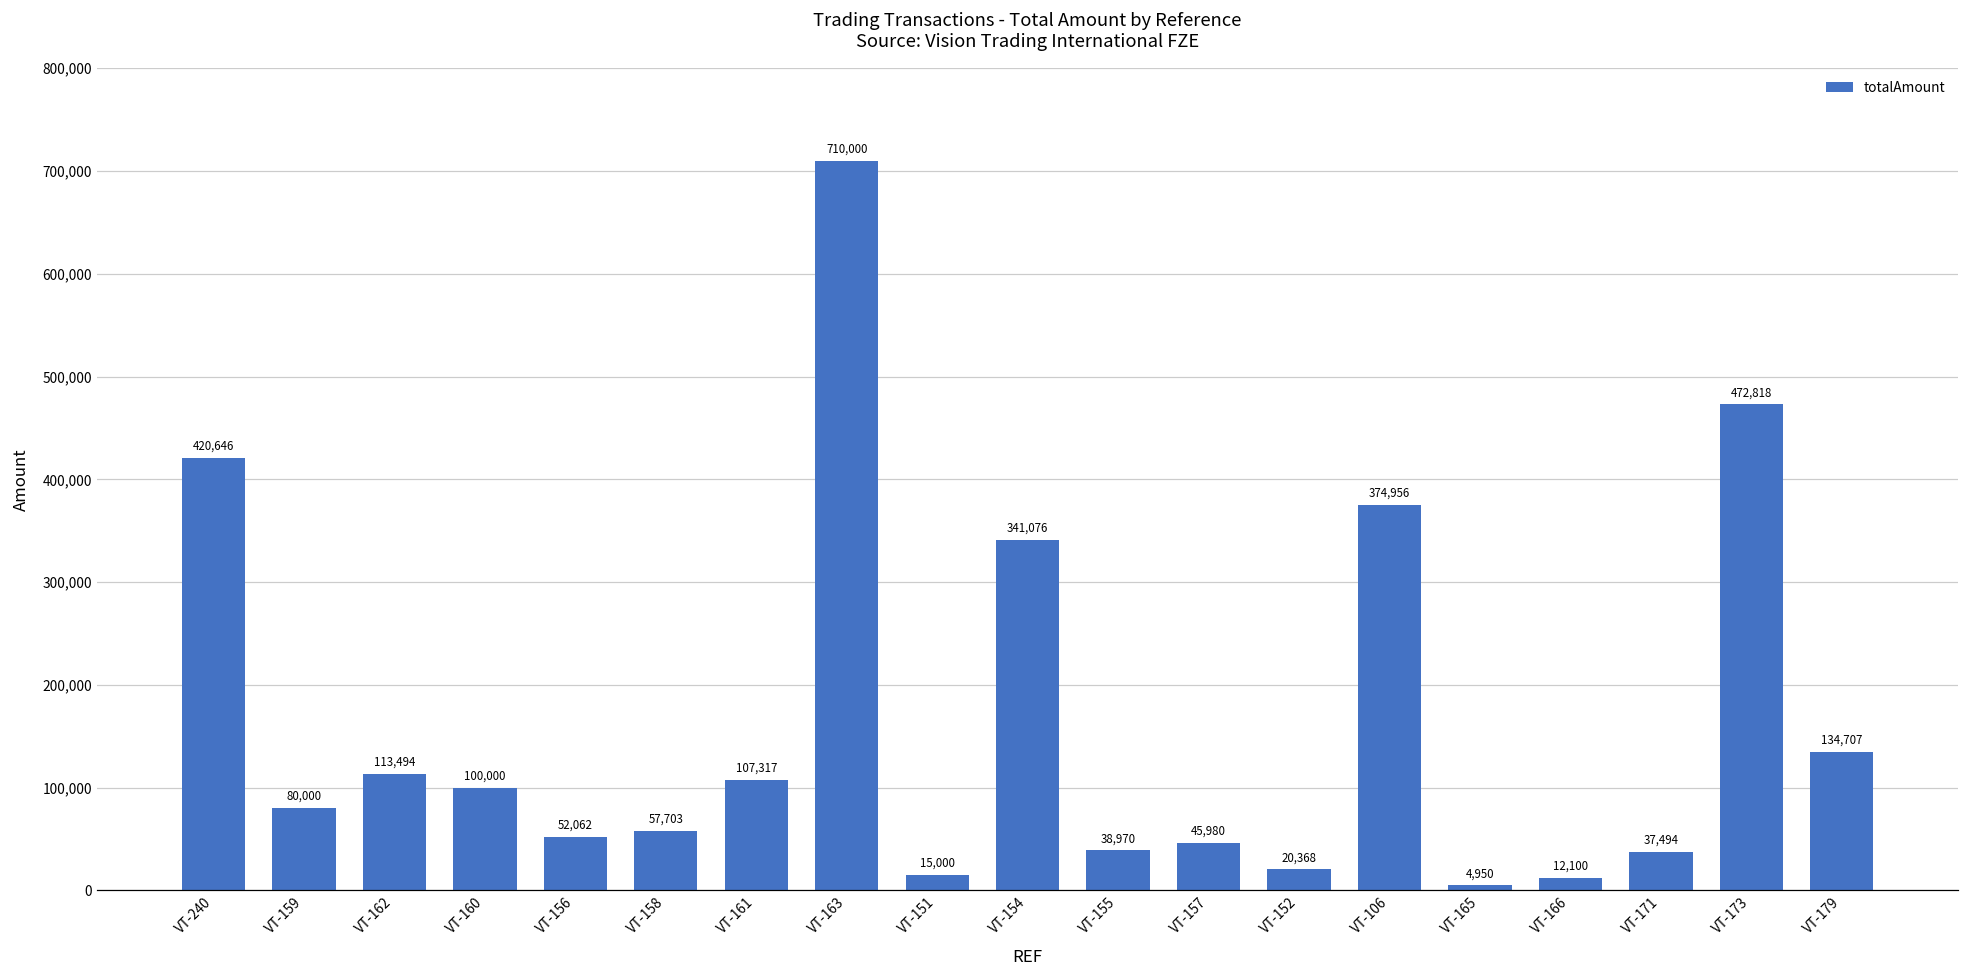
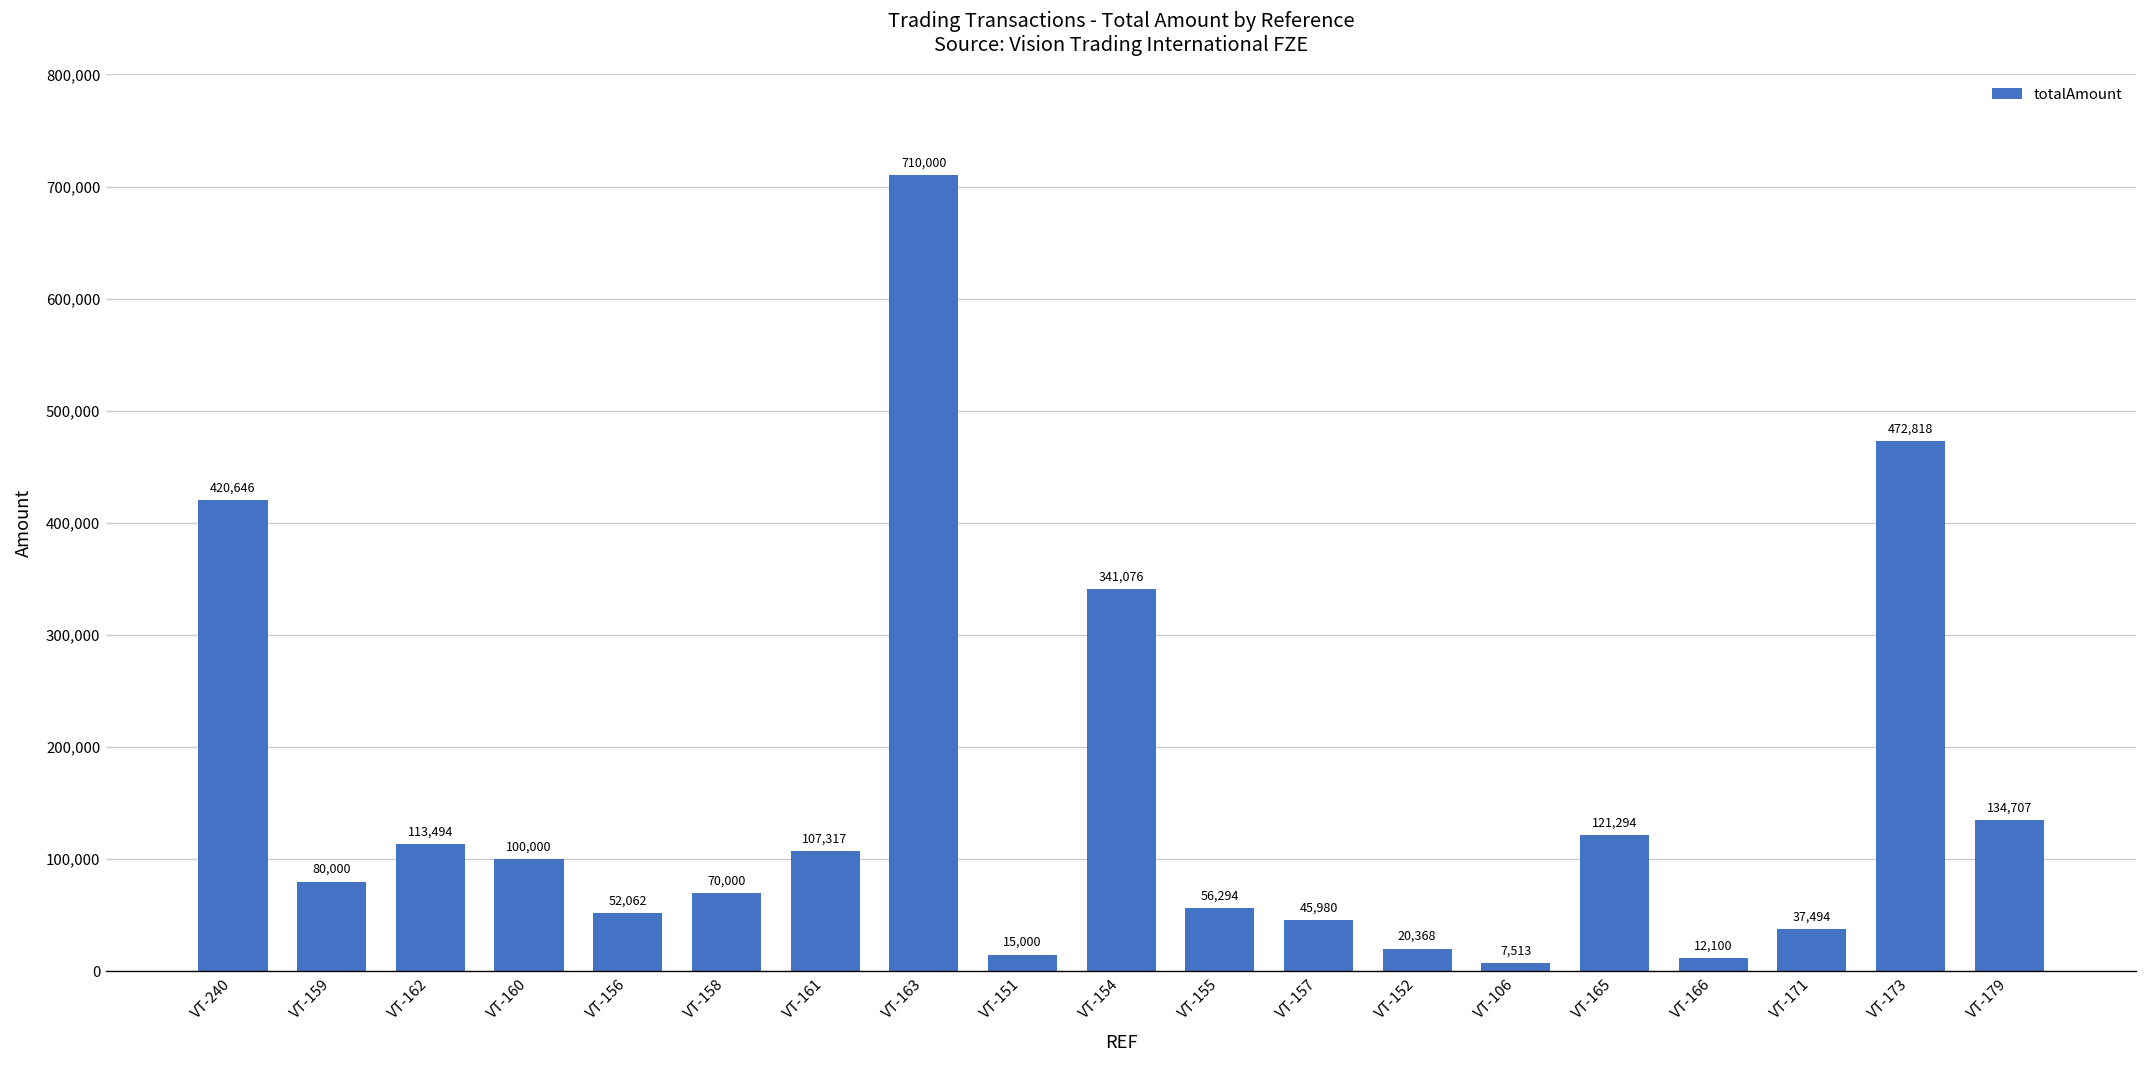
  {
    "VT-240": "420,646",
    "VT-159": "80,000",
    "VT-162": "113,494",
    "VT-160": "100,000",
    "VT-156": "52,062",
-   "VT-158": "57,703",
+   "VT-158": "70,000",
    "VT-161": "107,317",
    "VT-163": "710,000",
    "VT-151": "15,000",
    "VT-154": "341,076",
-   "VT-155": "38,970",
+   "VT-155": "56,294",
    "VT-157": "45,980",
    "VT-152": "20,368",
-   "VT-106": "374,956",
-   "VT-165": "4,950",
+   "VT-106": "7,513",
+   "VT-165": "121,294",
    "VT-166": "12,100",
    "VT-171": "37,494",
    "VT-173": "472,818",
    "VT-179": "134,707"
  }
